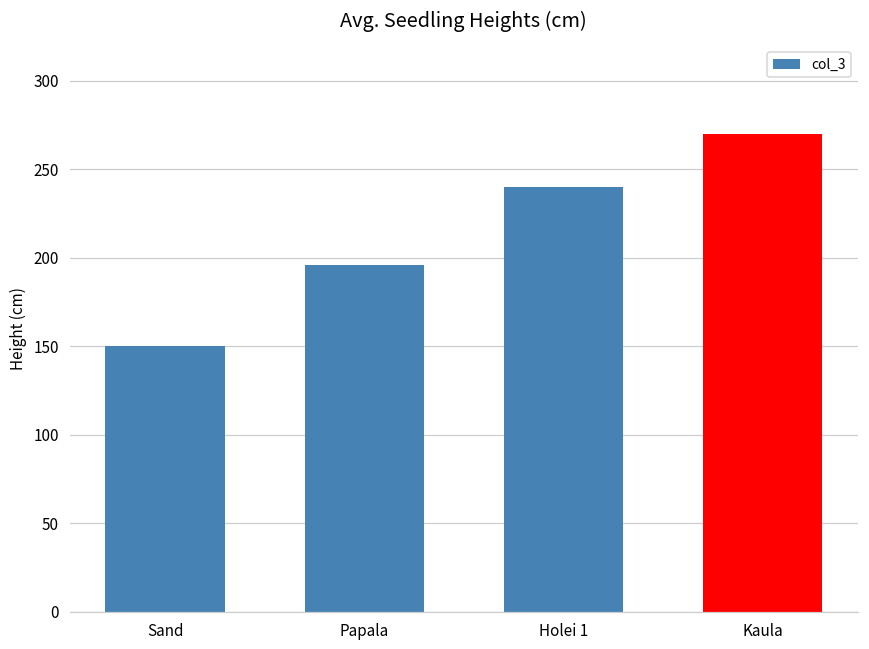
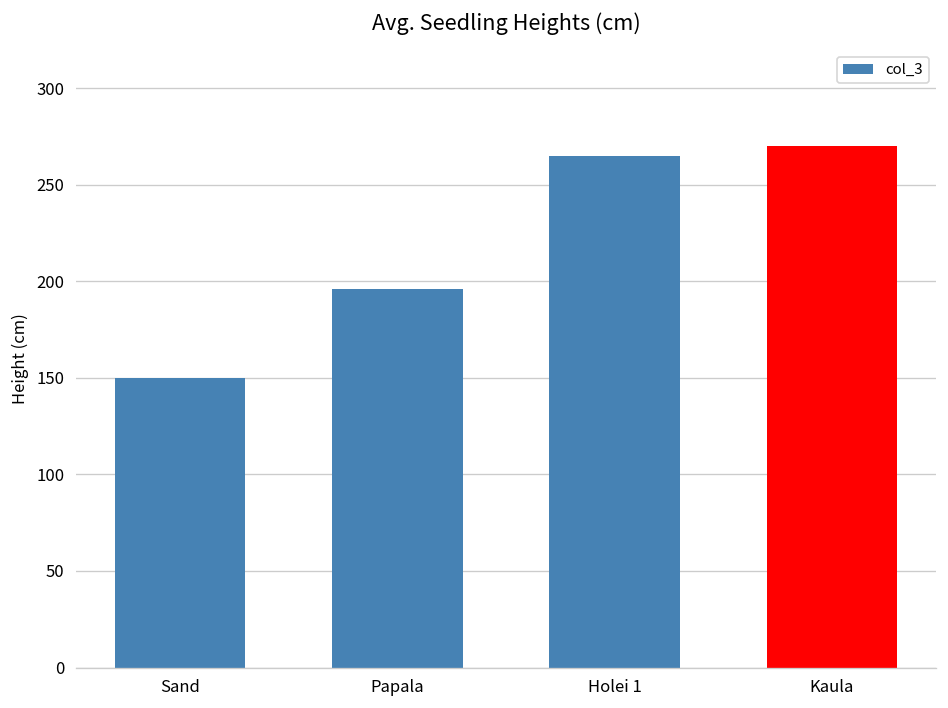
  {
    "Sand": 150,
    "Papala": 196,
-   "Holei 1": 240,
+   "Holei 1": 265,
    "Kaula": 270
  }
